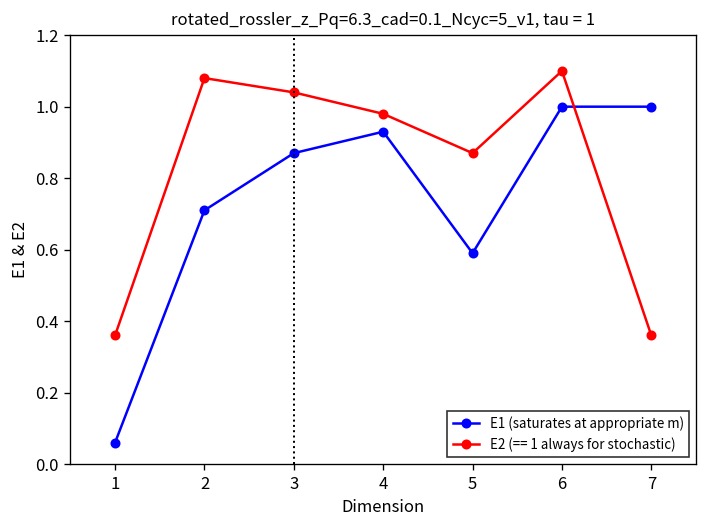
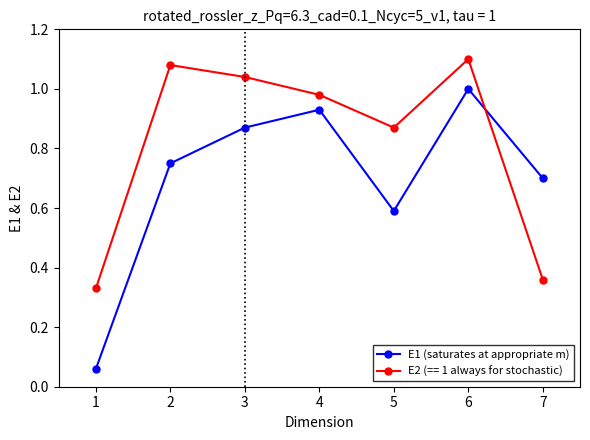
  {
    "E1 (saturates at appropriate m)": {
      "1": 0.06,
-     "2": 0.71,
+     "2": 0.75,
      "3": 0.87,
      "4": 0.93,
      "5": 0.59,
      "6": 1.00,
-     "7": 1.0
+     "7": 0.7
    },
    "E2 (== 1 always for stochastic)": {
-     "1": 0.36,
+     "1": 0.33,
      "2": 1.08,
      "3": 1.04,
      "4": 0.98,
      "5": 0.87,
      "6": 1.10,
      "7": 0.36
    }
  }
